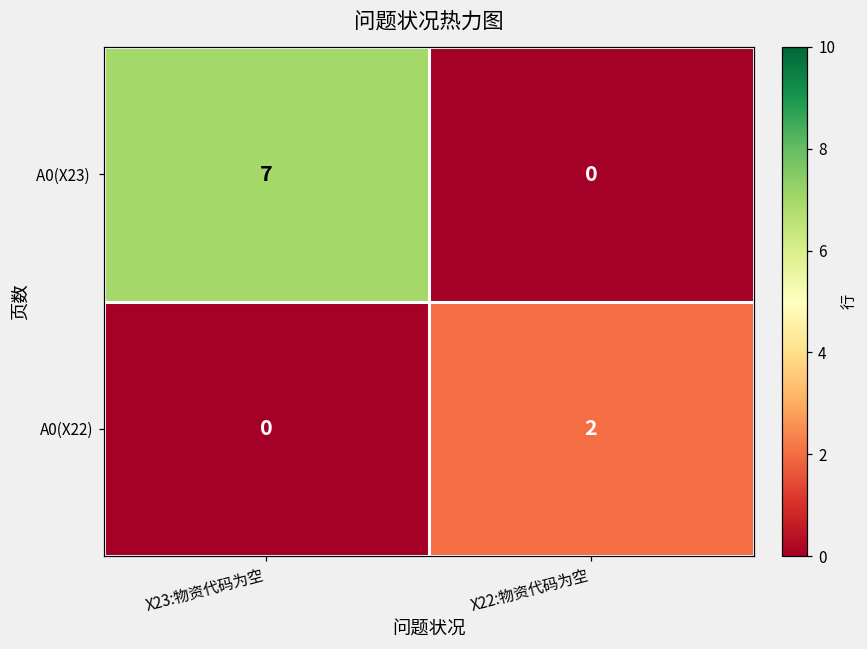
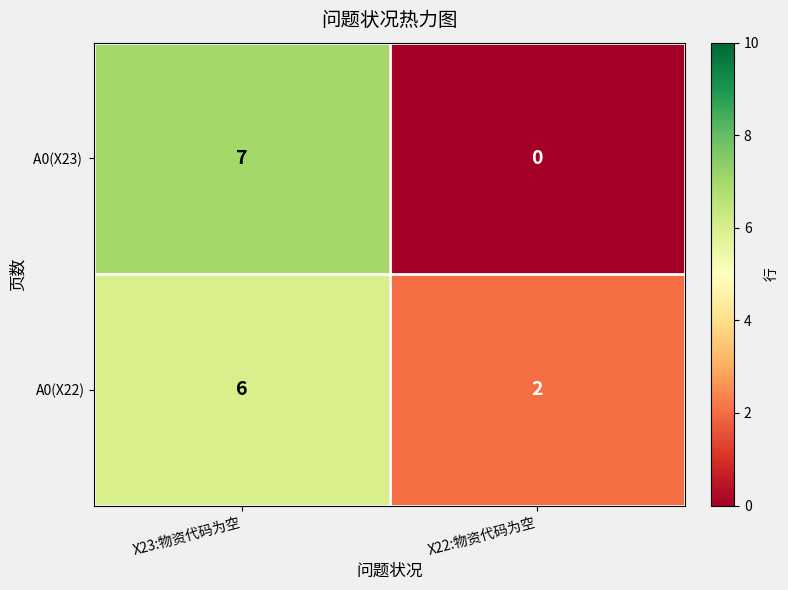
  {
    "A0(X23)": {
      "X23:物资代码为空": 7,
      "X22:物资代码为空": 0
    },
    "A0(X22)": {
-     "X23:物资代码为空": 0,
+     "X23:物资代码为空": 6,
      "X22:物资代码为空": 2
    }
  }
